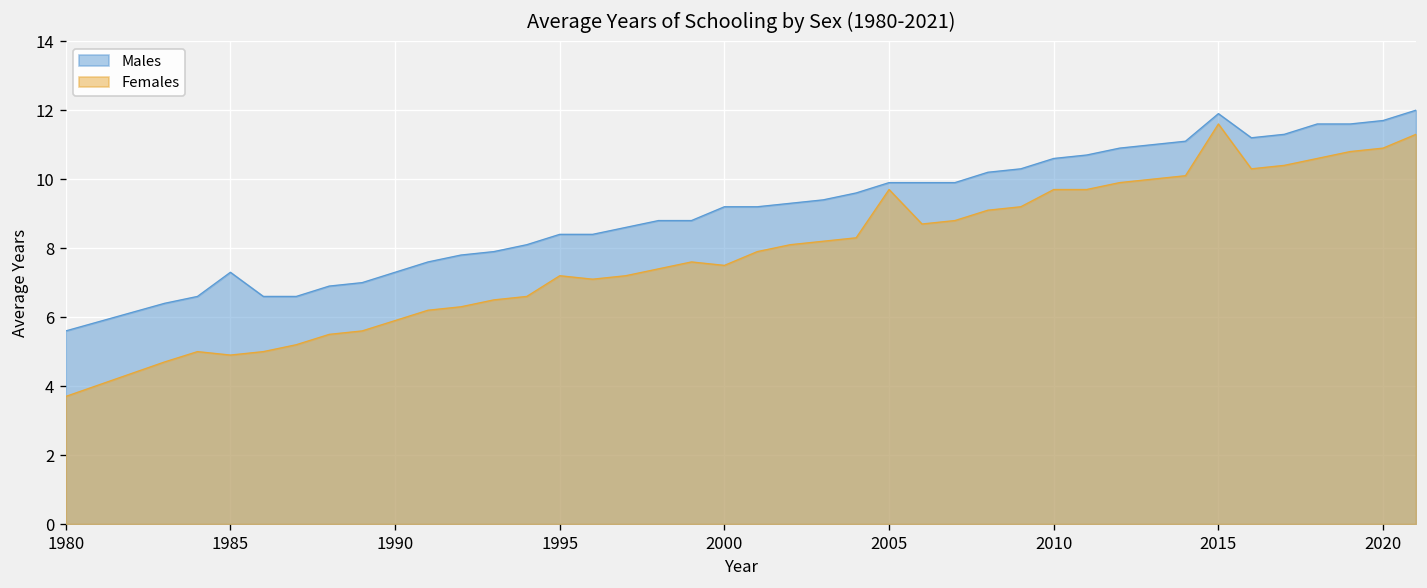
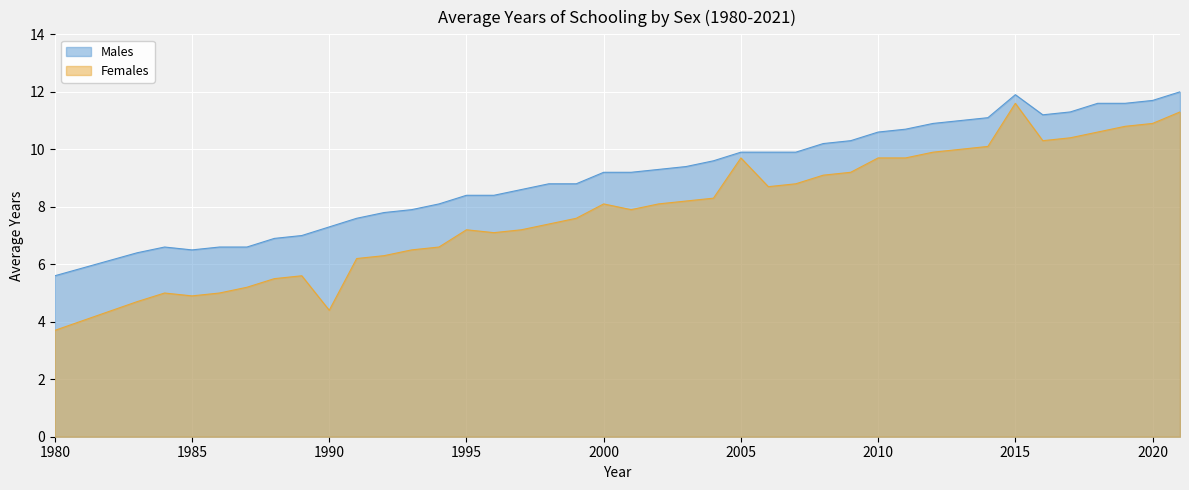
  {
    "Males": {
      "1980": 5.6,
-     "1985": 7.3,
+     "1985": 6.5,
      "1990": 7.3,
      "1995": 8.4,
      "2000": 9.2,
      "2005": 9.9,
      "2010": 10.6,
      "2015": 11.9,
      "2020": 11.7
    },
    "Females": {
      "1980": 3.7,
      "1985": 4.9,
-     "1990": 5.9,
+     "1990": 4.4,
      "1995": 7.2,
-     "2000": 7.5,
+     "2000": 8.1,
      "2005": 9.7,
      "2010": 9.7,
      "2015": 11.6,
      "2020": 10.9
    }
  }
